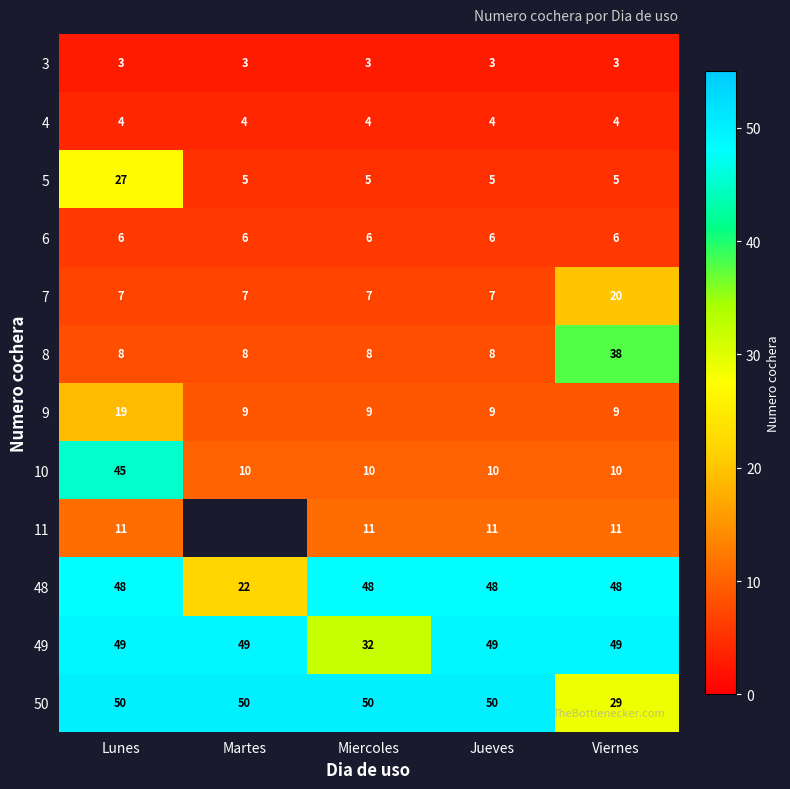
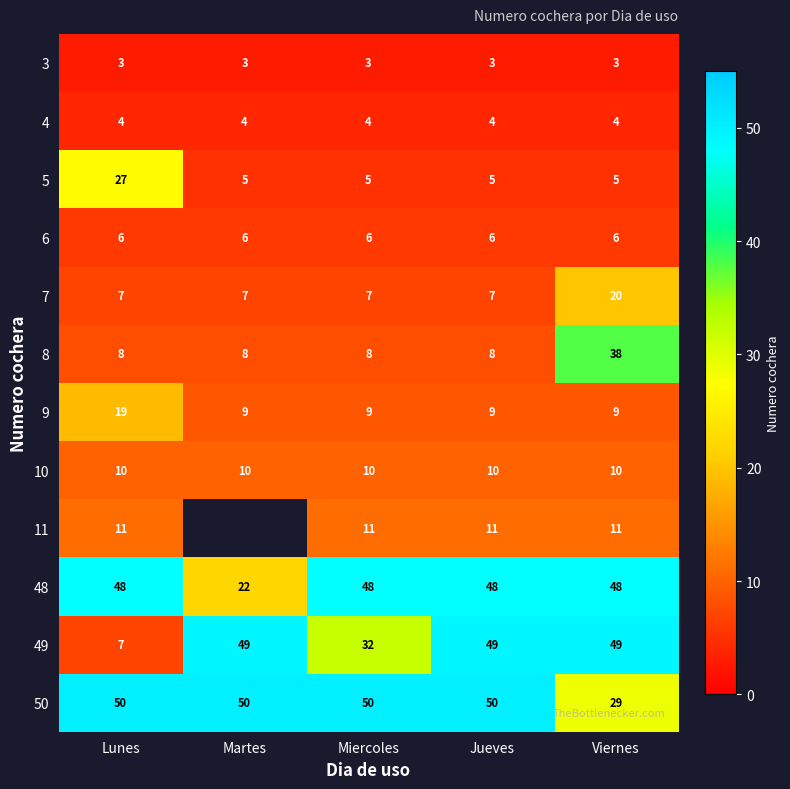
  {
    "3": {
      "Lunes": 3,
      "Martes": 3,
      "Miercoles": 3,
      "Jueves": 3,
      "Viernes": 3
    },
    "4": {
      "Lunes": 4,
      "Martes": 4,
      "Miercoles": 4,
      "Jueves": 4,
      "Viernes": 4
    },
    "5": {
      "Lunes": 27,
      "Martes": 5,
      "Miercoles": 5,
      "Jueves": 5,
      "Viernes": 5
    },
    "6": {
      "Lunes": 6,
      "Martes": 6,
      "Miercoles": 6,
      "Jueves": 6,
      "Viernes": 6
    },
    "7": {
      "Lunes": 7,
      "Martes": 7,
      "Miercoles": 7,
      "Jueves": 7,
      "Viernes": 20
    },
    "8": {
      "Lunes": 8,
      "Martes": 8,
      "Miercoles": 8,
      "Jueves": 8,
      "Viernes": 38
    },
    "9": {
      "Lunes": 19,
      "Martes": 9,
      "Miercoles": 9,
      "Jueves": 9,
      "Viernes": 9
    },
    "10": {
-     "Lunes": 45,
+     "Lunes": 10,
      "Martes": 10,
      "Miercoles": 10,
      "Jueves": 10,
      "Viernes": 10
    },
    "11": {
      "Lunes": 11,
      "Miercoles": 11,
      "Jueves": 11,
      "Viernes": 11
    },
    "48": {
      "Lunes": 48,
      "Martes": 22,
      "Miercoles": 48,
      "Jueves": 48,
      "Viernes": 48
    },
    "49": {
-     "Lunes": 49,
+     "Lunes": 7,
      "Martes": 49,
      "Miercoles": 32,
      "Jueves": 49,
      "Viernes": 49
    },
    "50": {
      "Lunes": 50,
      "Martes": 50,
      "Miercoles": 50,
      "Jueves": 50
    }
  }
